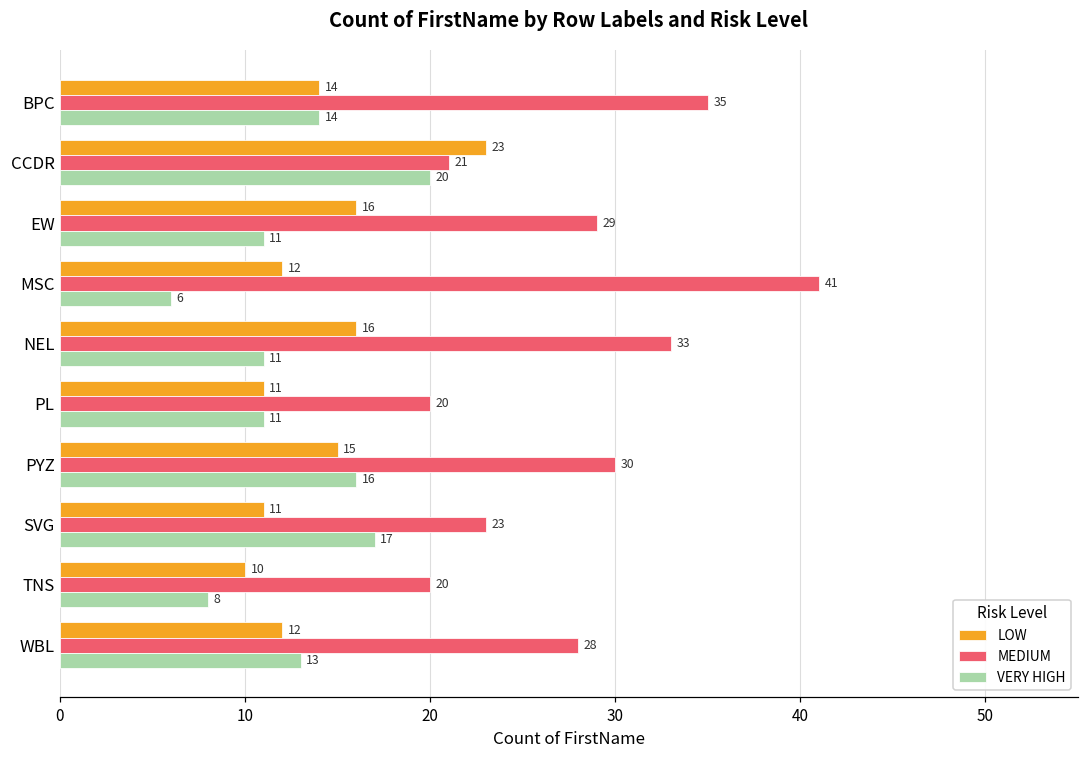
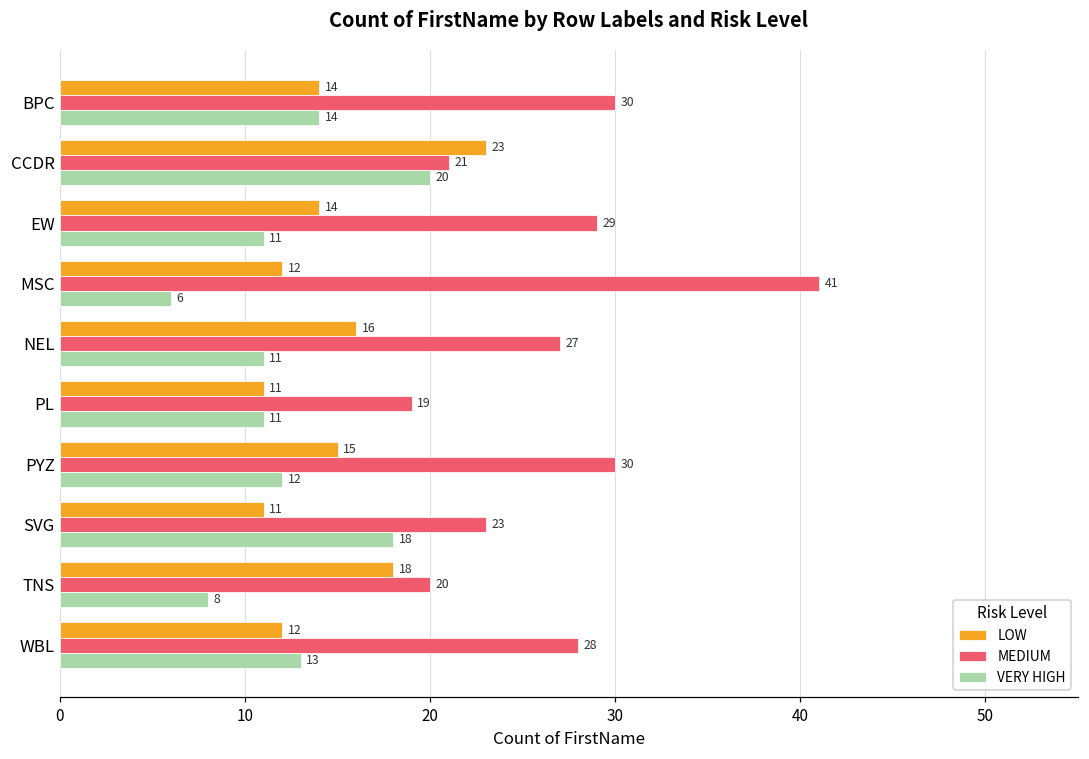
  {
    "LOW": {
      "BPC": 14,
      "CCDR": 23,
-     "EW": 16,
+     "EW": 14,
      "MSC": 12,
      "NEL": 16,
      "PL": 11,
      "PYZ": 15,
      "SVG": 11,
-     "TNS": 10,
+     "TNS": 18,
      "WBL": 12
    },
    "MEDIUM": {
-     "BPC": 35,
+     "BPC": 30,
      "CCDR": 21,
      "EW": 29,
      "MSC": 41,
-     "NEL": 33,
-     "PL": 20,
+     "NEL": 27,
+     "PL": 19,
      "PYZ": 30,
      "SVG": 23,
      "TNS": 20,
      "WBL": 28
    },
    "VERY HIGH": {
      "BPC": 14,
      "CCDR": 20,
      "EW": 11,
      "MSC": 6,
      "NEL": 11,
      "PL": 11,
-     "PYZ": 16,
-     "SVG": 17,
+     "PYZ": 12,
+     "SVG": 18,
      "TNS": 8,
      "WBL": 13
    }
  }
